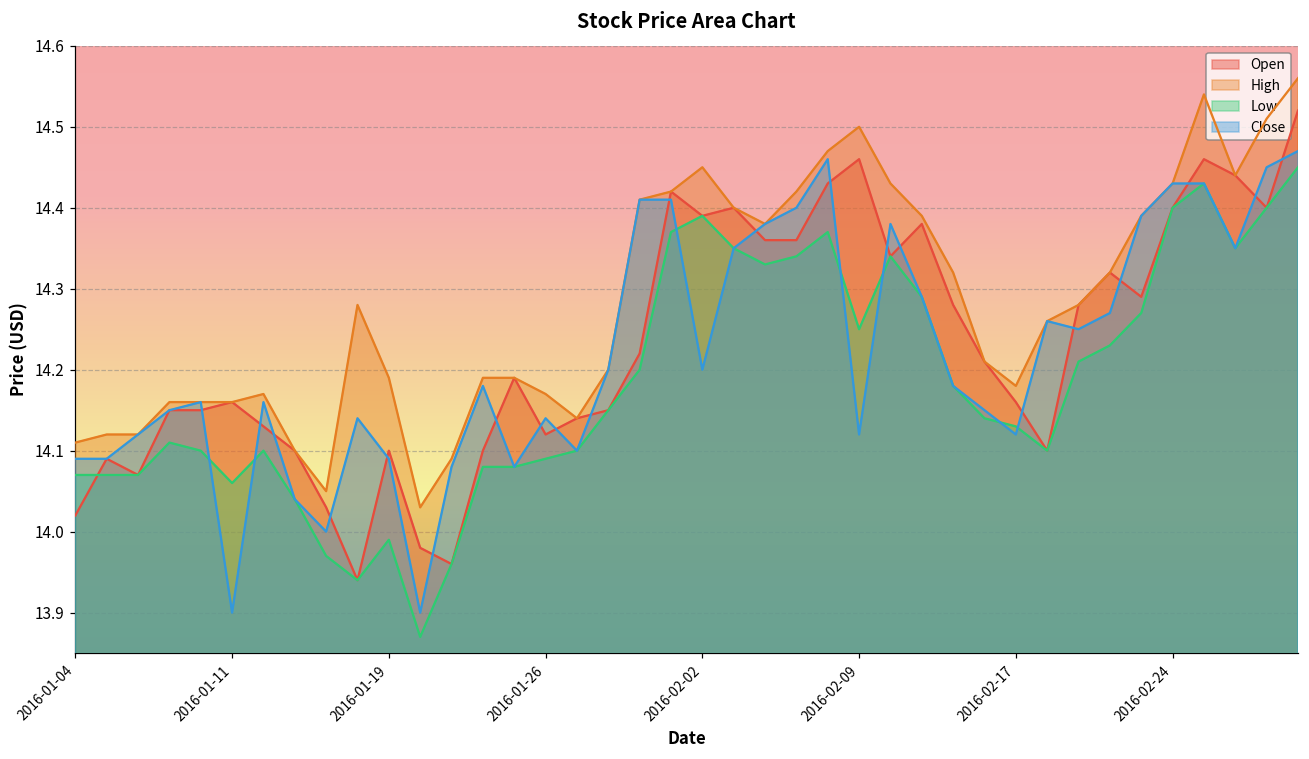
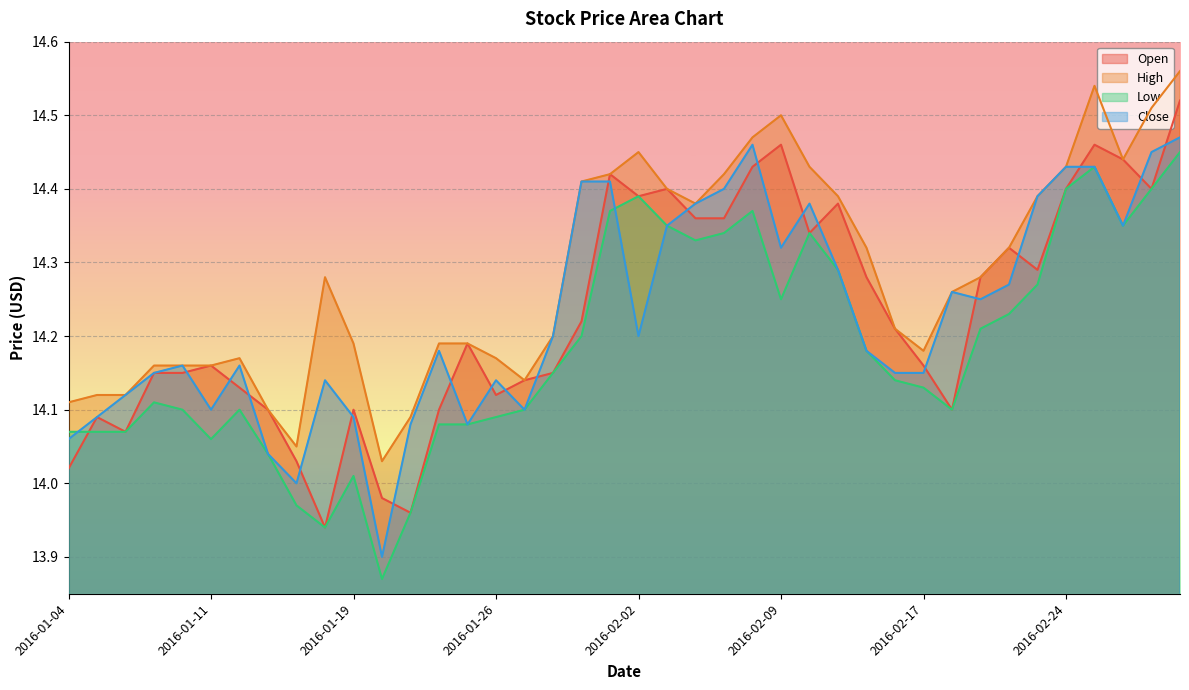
  {
    "Low": {
      "2016-01-04": 14.07,
      "2016-01-11": 14.06,
-     "2016-01-19": 13.99,
+     "2016-01-19": 14.01,
      "2016-01-26": 14.09,
      "2016-02-09": 14.25,
      "2016-02-17": 14.13
    },
    "Close": {
-     "2016-01-04": 14.09,
-     "2016-01-11": 13.9,
+     "2016-01-04": 14.06,
+     "2016-01-11": 14.1,
      "2016-01-19": 14.09,
      "2016-01-26": 14.14,
      "2016-02-02": 14.20,
-     "2016-02-09": 14.12,
-     "2016-02-17": 14.12
+     "2016-02-09": 14.32,
+     "2016-02-17": 14.15
    }
  }
